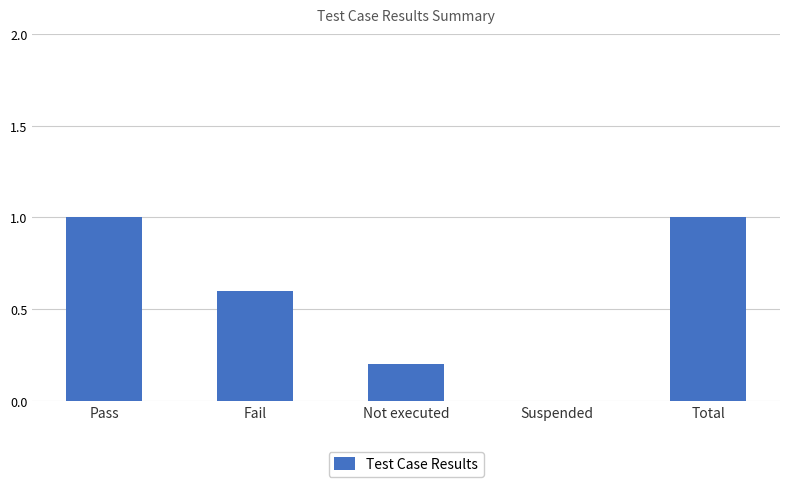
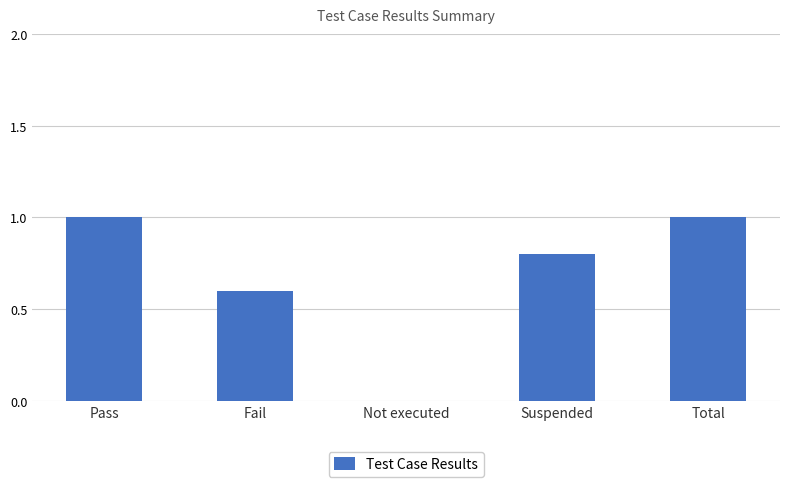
  {
    "Pass": 1.0,
    "Fail": 0.6,
-   "Not executed": 0.2,
-   "Suspended": 0.0,
+   "Not executed": 0.0,
+   "Suspended": 0.8,
    "Total": 1.0
  }
